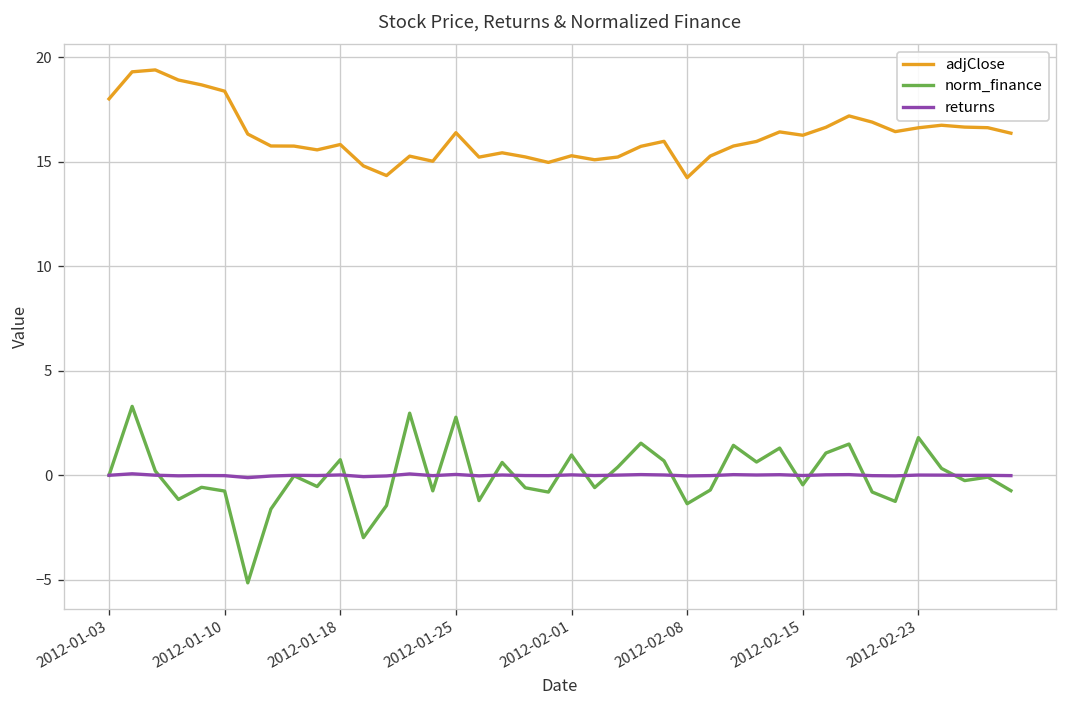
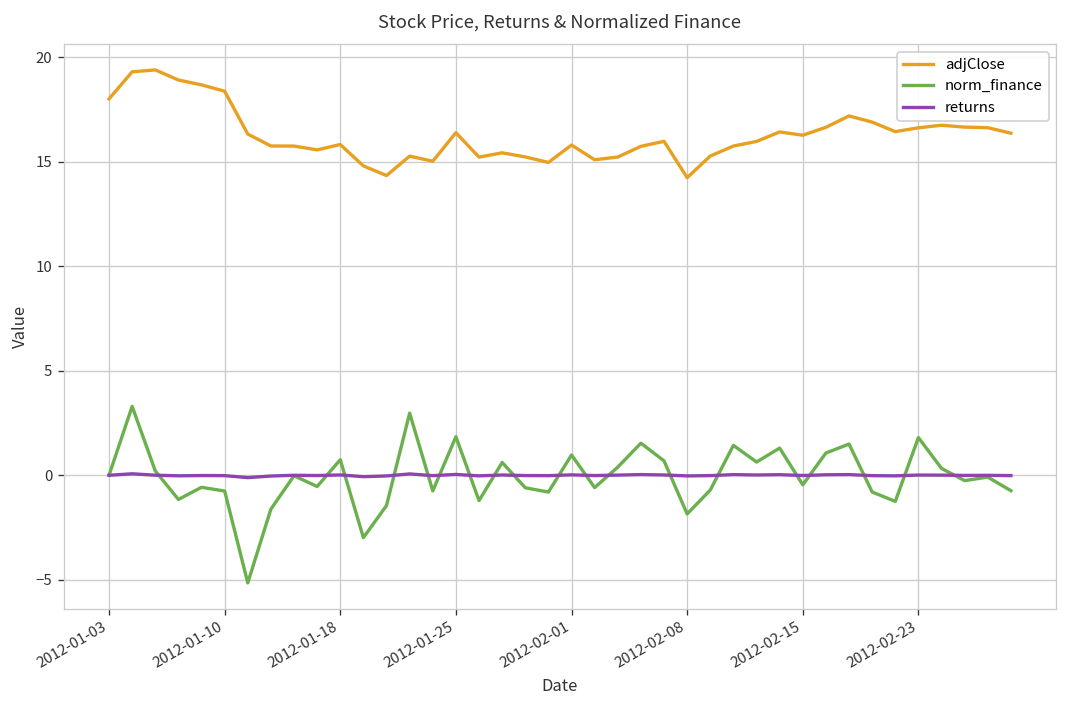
  {
    "adjClose": {
      "2012-01-03": 18.0,
      "2012-01-10": 18.4,
      "2012-01-18": 15.8,
      "2012-01-25": 16.4,
-     "2012-02-01": 15.3,
+     "2012-02-01": 15.8,
      "2012-02-08": 14.2,
      "2012-02-15": 16.3,
      "2012-02-23": 16.6
    },
    "norm_finance": {
      "2012-01-10": -0.8,
      "2012-01-18": 0.7,
-     "2012-01-25": 2.8,
+     "2012-01-25": 1.8,
      "2012-02-01": 1.0,
-     "2012-02-08": -1.4,
+     "2012-02-08": -1.8,
      "2012-02-15": -0.5,
      "2012-02-23": 1.8
    },
    "returns": {
      "2012-01-10": 0.0,
      "2012-01-18": 0.0,
      "2012-01-25": 0.0,
      "2012-02-01": 0.0,
      "2012-02-08": 0.0,
      "2012-02-15": 0.0,
      "2012-02-23": 0.0
    }
  }
